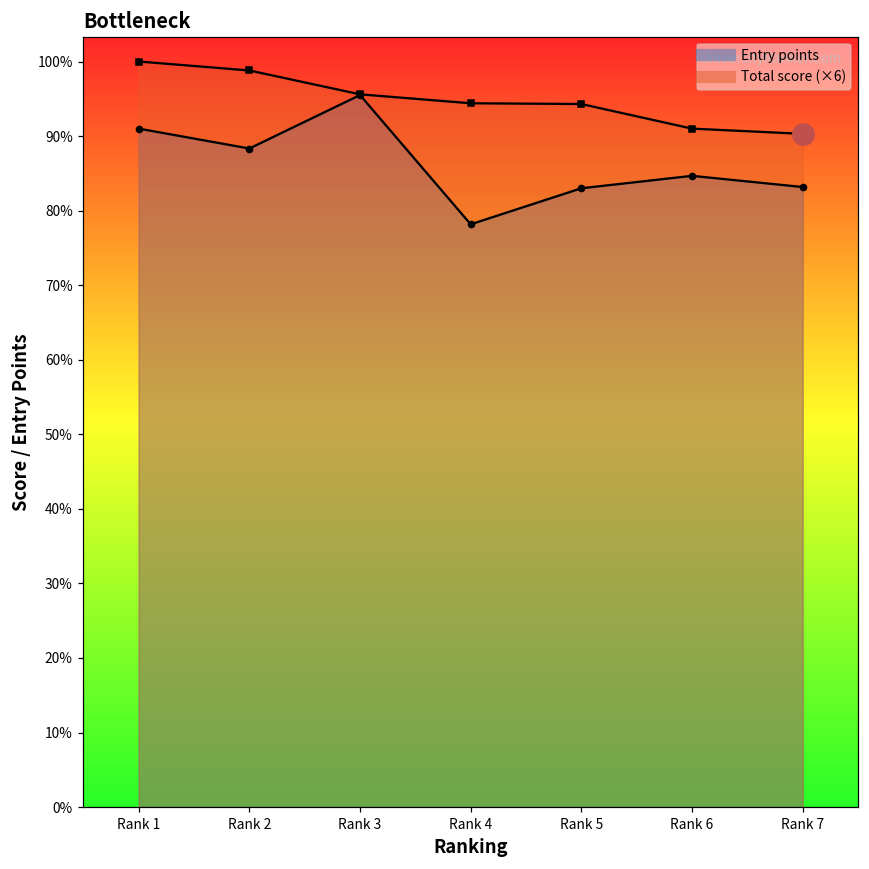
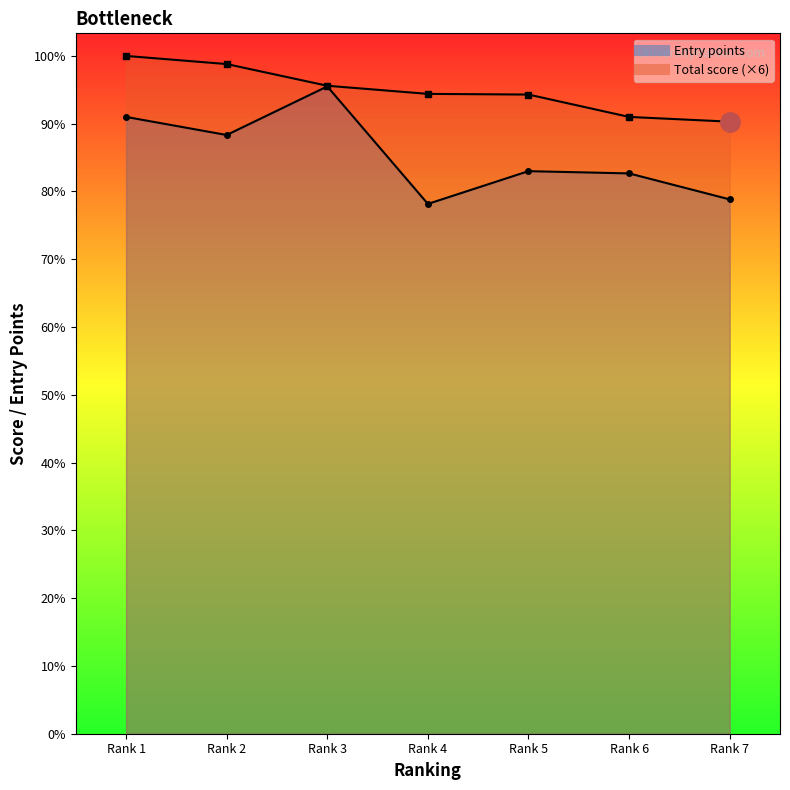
  {
    "Entry points": {
      "Rank 1": "91%",
      "Rank 2": "88%",
      "Rank 4": "78%",
      "Rank 5": "83%",
-     "Rank 6": "85%",
-     "Rank 7": "83%"
+     "Rank 6": "83%",
+     "Rank 7": "79%"
    }
  }
